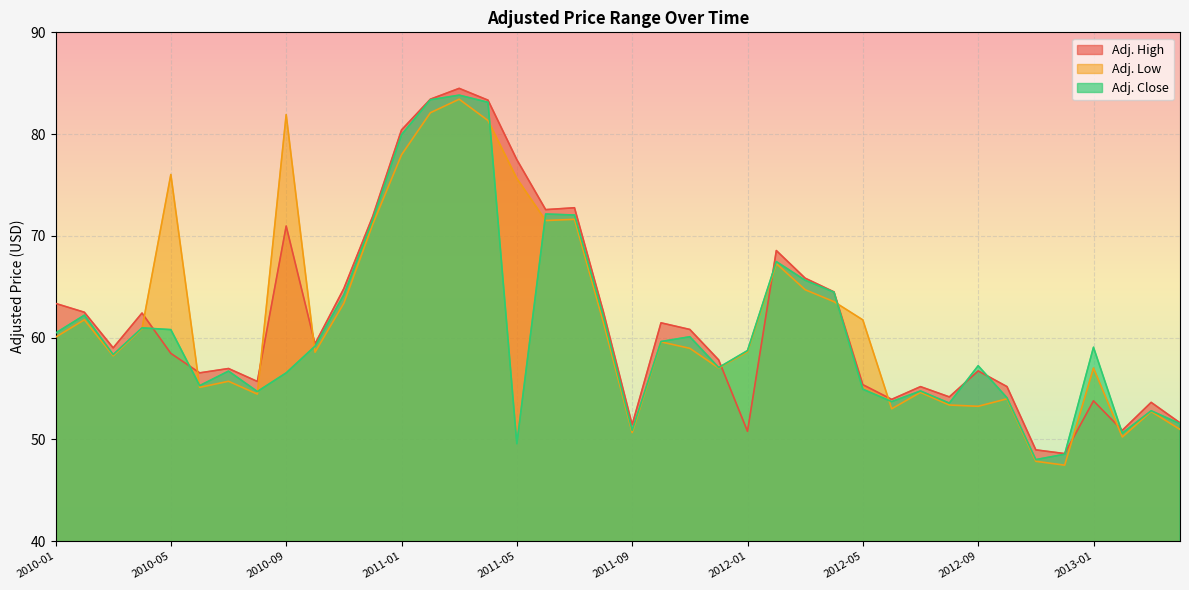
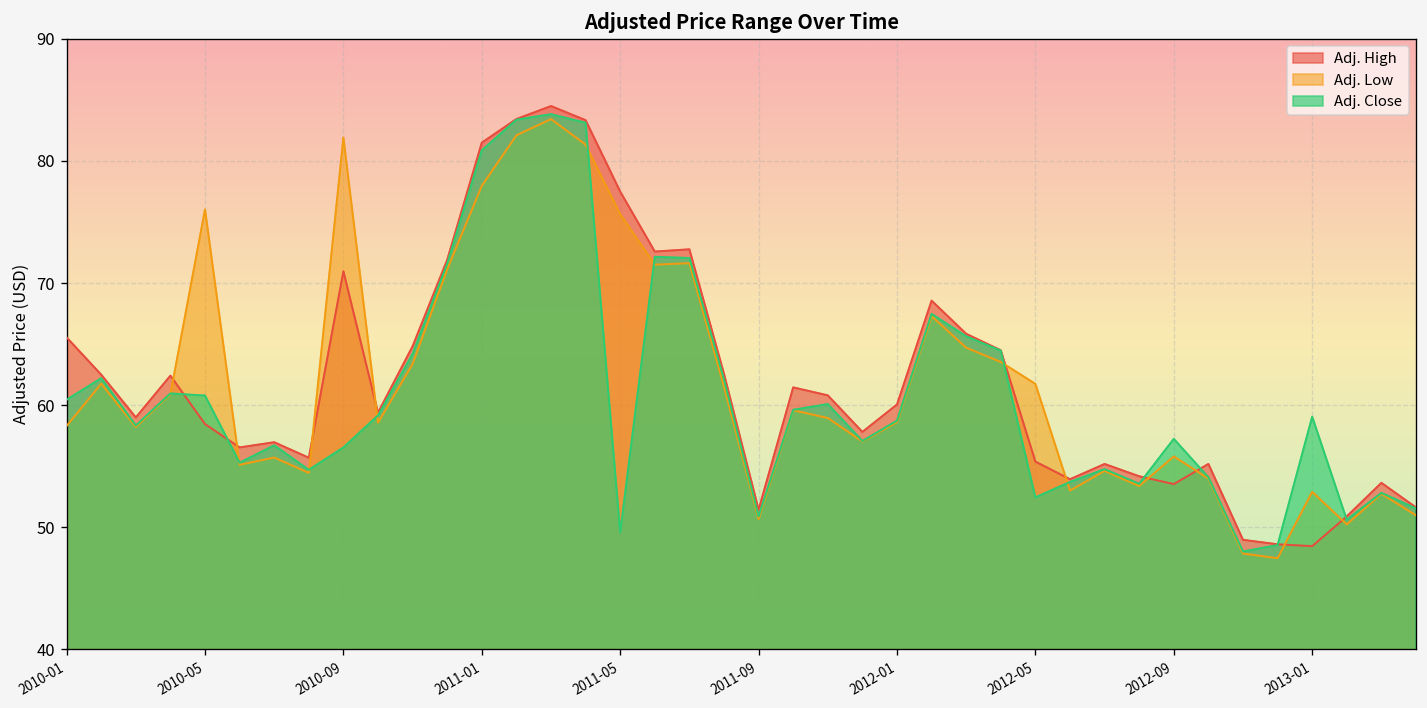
  {
    "Adj. High": {
-     "2010-01": 63.4,
+     "2010-01": 65.5,
      "2010-05": 58.4,
      "2010-09": 71.0,
-     "2011-01": 80.4,
+     "2011-01": 81.5,
      "2011-05": 77.5,
      "2011-09": 51.4,
-     "2012-01": 50.8,
+     "2012-01": 60.1,
      "2012-05": 55.4,
-     "2012-09": 56.7,
-     "2013-01": 53.8
+     "2012-09": 53.5,
+     "2013-01": 48.5
    },
    "Adj. Low": {
-     "2010-01": 60.0,
+     "2010-01": 58.3,
      "2010-05": 76.0,
      "2010-09": 81.9,
      "2011-01": 78.0,
      "2011-05": 75.6,
      "2012-05": 61.7,
-     "2012-09": 53.2,
-     "2013-01": 57.0
+     "2012-09": 55.8,
+     "2013-01": 52.9
    },
    "Adj. Close": {
      "2010-01": 60.4,
      "2010-05": 60.8,
      "2010-09": 56.5,
-     "2011-01": 79.9,
+     "2011-01": 80.9,
      "2011-05": 49.6,
-     "2012-05": 54.9,
+     "2012-05": 52.4,
      "2012-09": 57.2,
      "2013-01": 59.1
    }
  }
